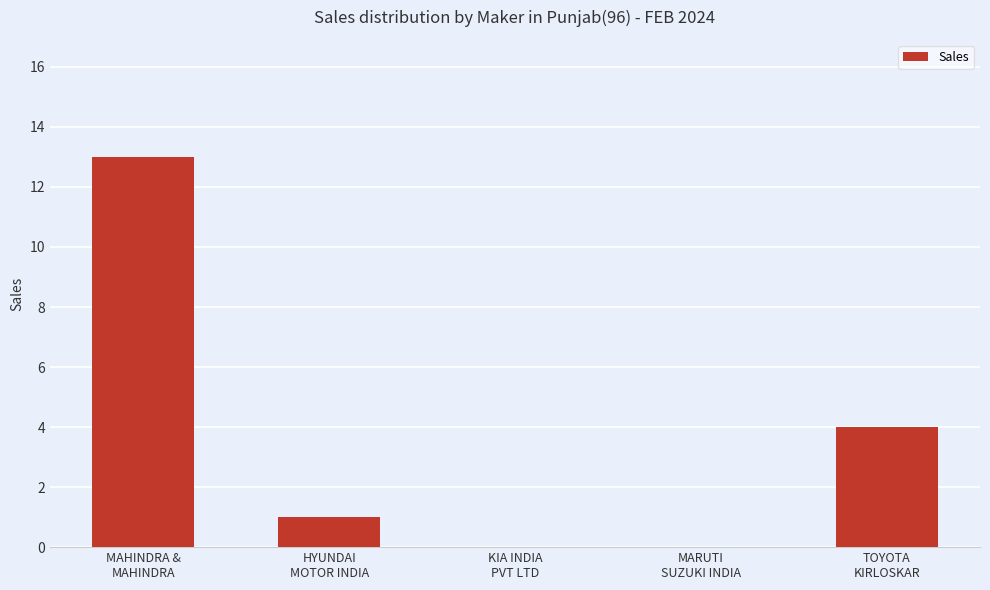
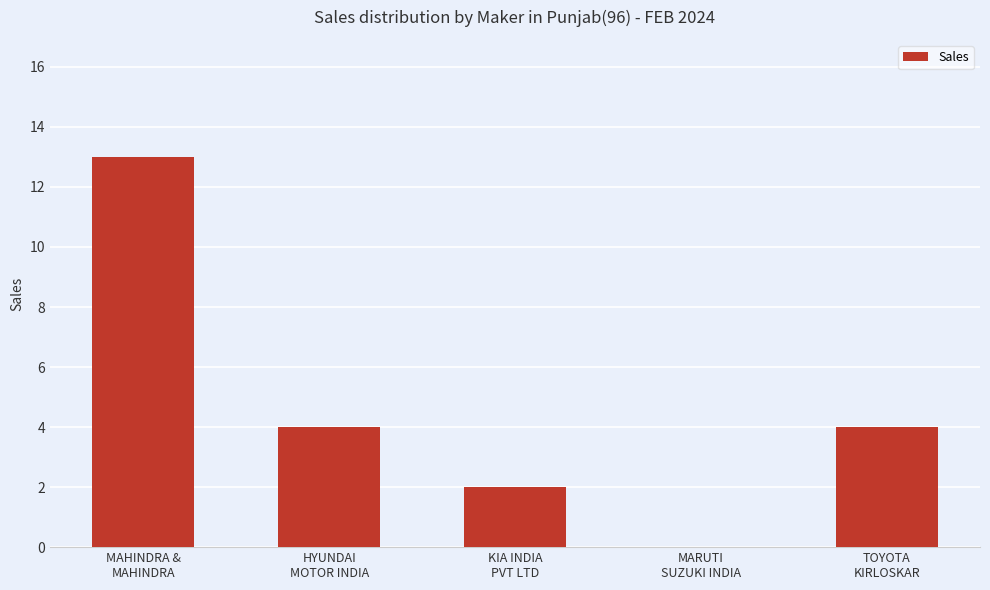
  {
    "MAHINDRA & MAHINDRA": 13,
-   "HYUNDAI MOTOR INDIA": 1,
-   "KIA INDIA PVT LTD": 0,
+   "HYUNDAI MOTOR INDIA": 4,
+   "KIA INDIA PVT LTD": 2,
    "MARUTI SUZUKI INDIA": 0,
    "TOYOTA KIRLOSKAR": 4
  }
